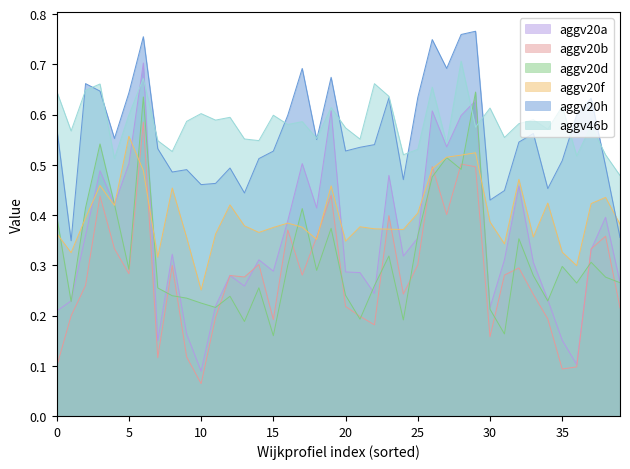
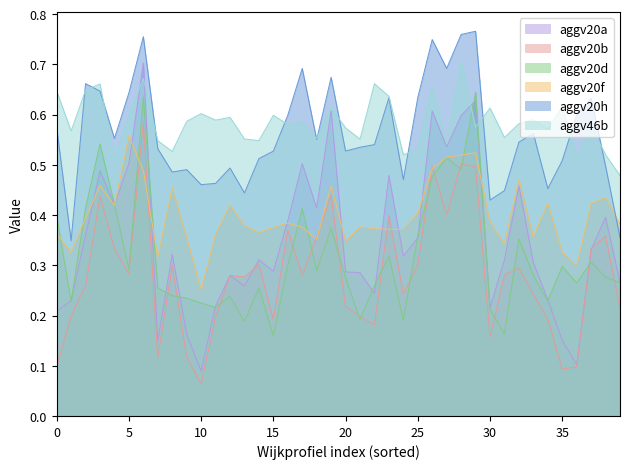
  {
    "aggv20d": {
      "0": 0.40,
      "5": 0.29,
      "10": 0.22,
      "15": 0.16,
-     "20": 0.24,
+     "20": 0.28,
      "35": 0.30
    }
  }
